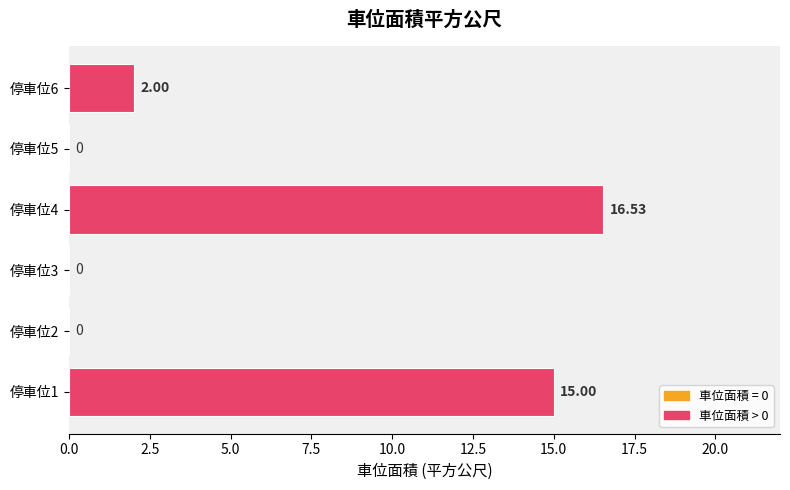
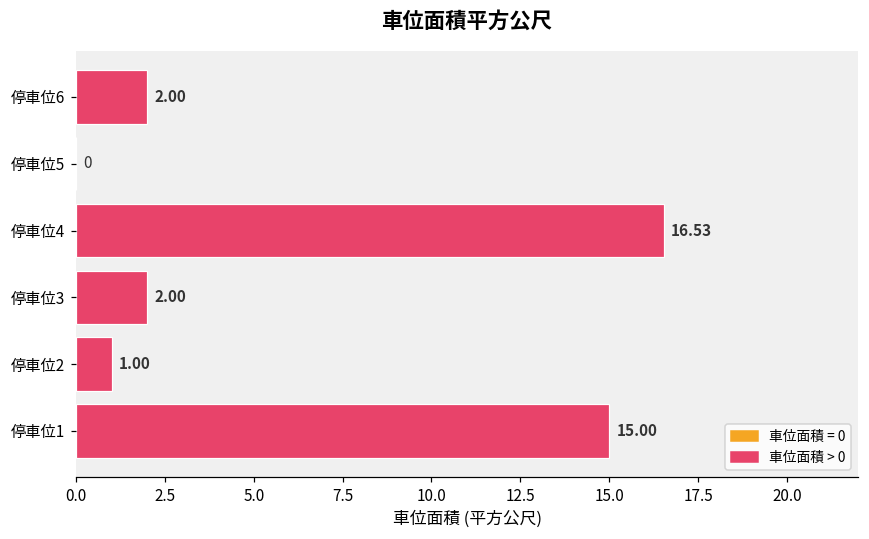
  {
    "停車位6": 2.00,
    "停車位5": 0,
    "停車位4": 16.53,
-   "停車位3": 0,
-   "停車位2": 0,
+   "停車位3": 2.00,
+   "停車位2": 1.00,
    "停車位1": 15.00
  }
